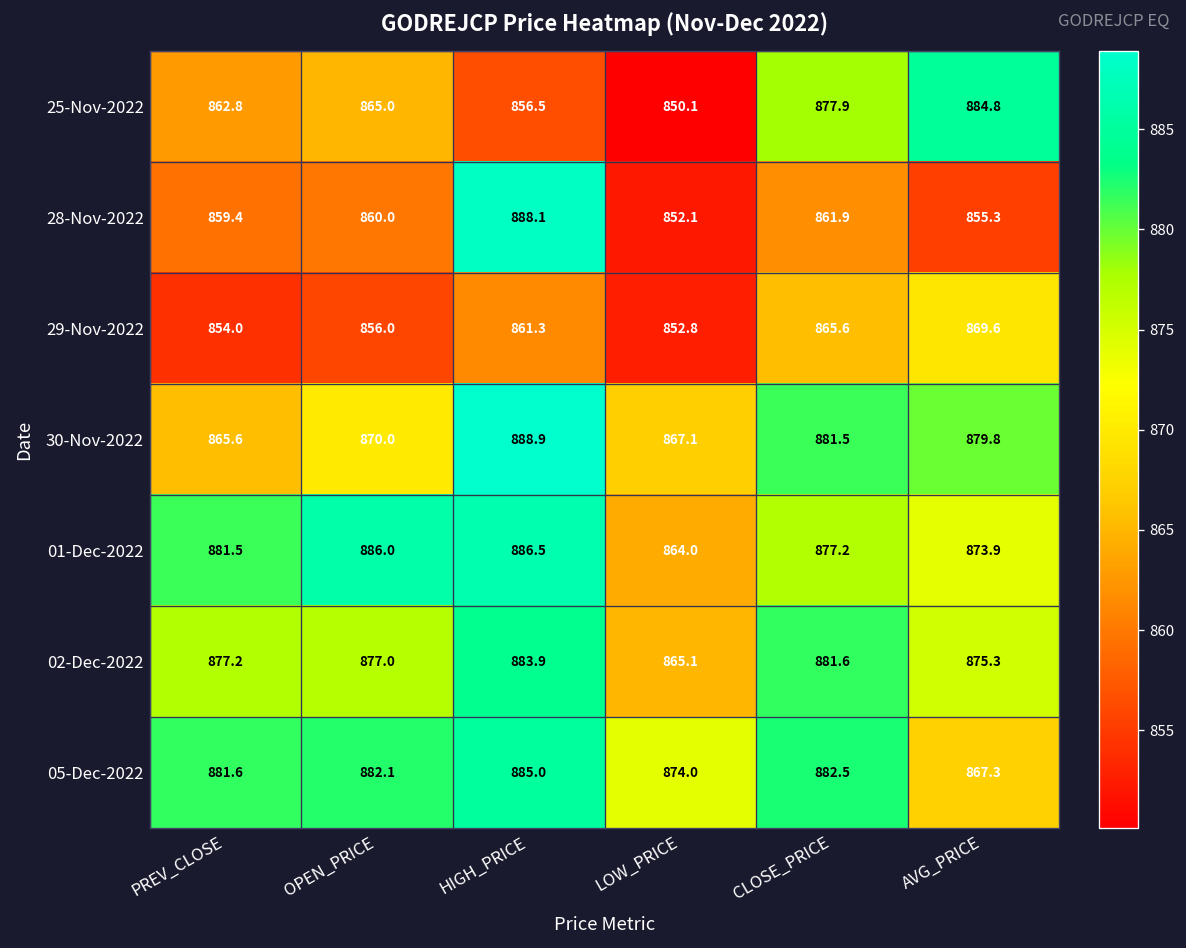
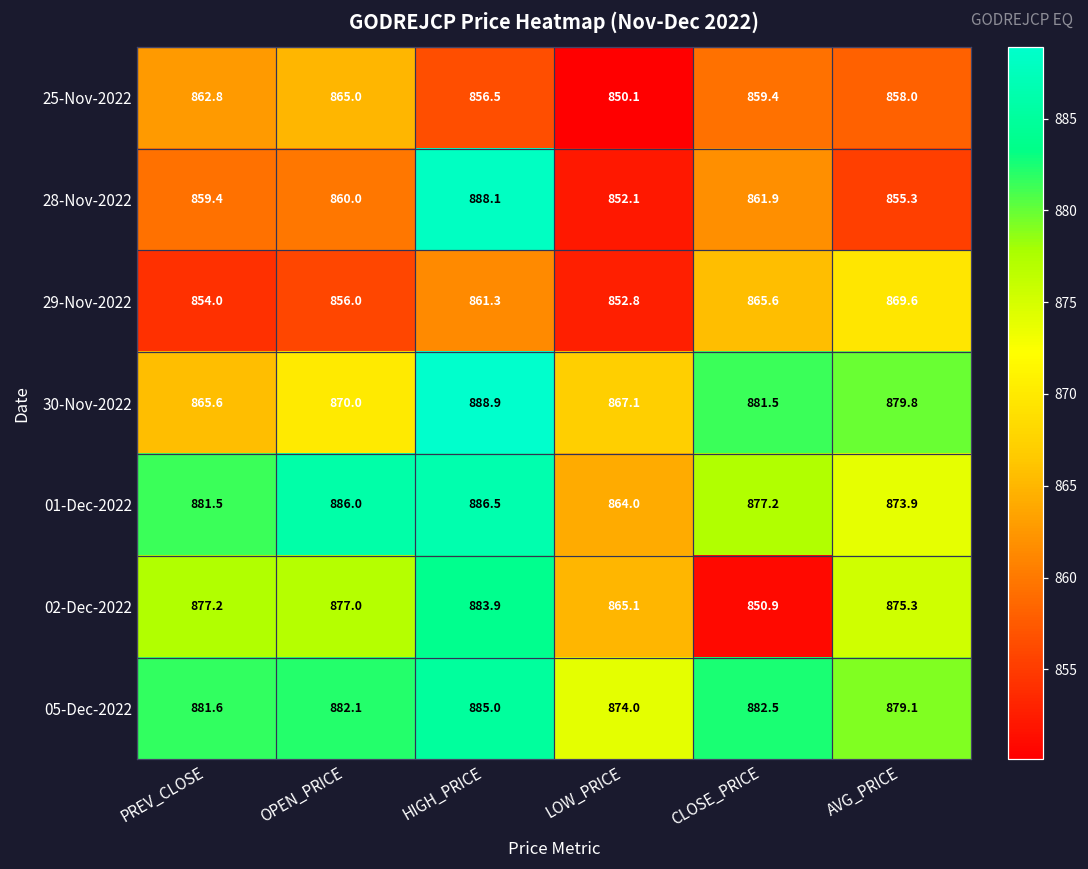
  {
    "25-Nov-2022": {
      "PREV_CLOSE": 862.8,
      "OPEN_PRICE": 865.0,
      "HIGH_PRICE": 856.5,
      "LOW_PRICE": 850.1,
-     "CLOSE_PRICE": 877.9,
-     "AVG_PRICE": 884.8
+     "CLOSE_PRICE": 859.4,
+     "AVG_PRICE": 858.0
    },
    "28-Nov-2022": {
      "PREV_CLOSE": 859.4,
      "OPEN_PRICE": 860.0,
      "HIGH_PRICE": 888.1,
      "LOW_PRICE": 852.1,
      "CLOSE_PRICE": 861.9,
      "AVG_PRICE": 855.3
    },
    "29-Nov-2022": {
      "PREV_CLOSE": 854.0,
      "OPEN_PRICE": 856.0,
      "HIGH_PRICE": 861.3,
      "LOW_PRICE": 852.8,
      "CLOSE_PRICE": 865.6,
      "AVG_PRICE": 869.6
    },
    "30-Nov-2022": {
      "PREV_CLOSE": 865.6,
      "OPEN_PRICE": 870.0,
      "HIGH_PRICE": 888.9,
      "LOW_PRICE": 867.1,
      "CLOSE_PRICE": 881.5,
      "AVG_PRICE": 879.8
    },
    "01-Dec-2022": {
      "PREV_CLOSE": 881.5,
      "OPEN_PRICE": 886.0,
      "HIGH_PRICE": 886.5,
      "LOW_PRICE": 864.0,
      "CLOSE_PRICE": 877.2,
      "AVG_PRICE": 873.9
    },
    "02-Dec-2022": {
      "PREV_CLOSE": 877.2,
      "OPEN_PRICE": 877.0,
      "HIGH_PRICE": 883.9,
      "LOW_PRICE": 865.1,
-     "CLOSE_PRICE": 881.6,
+     "CLOSE_PRICE": 850.9,
      "AVG_PRICE": 875.3
    },
    "05-Dec-2022": {
      "PREV_CLOSE": 881.6,
      "OPEN_PRICE": 882.1,
      "HIGH_PRICE": 885.0,
      "LOW_PRICE": 874.0,
      "CLOSE_PRICE": 882.5,
-     "AVG_PRICE": 867.3
+     "AVG_PRICE": 879.1
    }
  }
